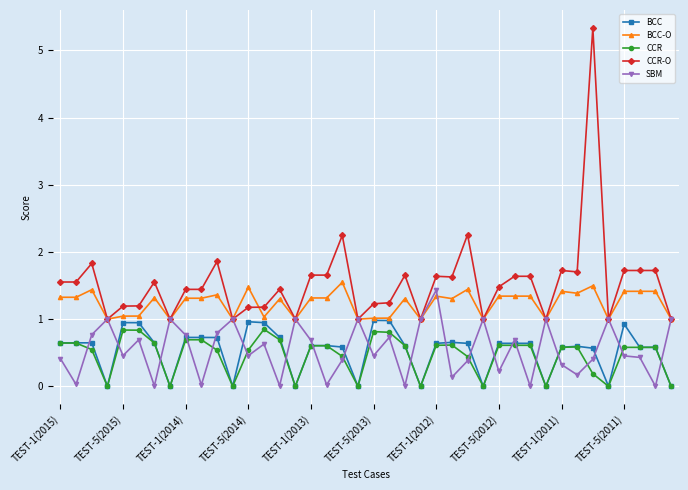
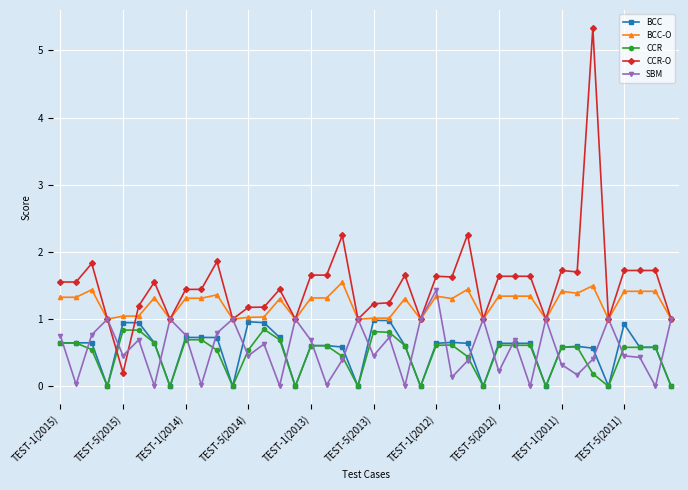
  {
    "BCC": {
      "TEST-5(2015)": 0.9,
      "TEST-5(2014)": 1.0,
      "TEST-5(2011)": 0.9
    },
    "BCC-O": {
      "TEST-1(2015)": 1.3,
      "TEST-5(2015)": 1.0,
      "TEST-1(2014)": 1.3,
-     "TEST-5(2014)": 1.5,
+     "TEST-5(2014)": 1.0,
      "TEST-1(2013)": 1.3,
      "TEST-1(2012)": 1.3,
      "TEST-5(2012)": 1.3,
      "TEST-1(2011)": 1.4,
      "TEST-5(2011)": 1.4
    },
    "CCR": {
      "TEST-5(2015)": 0.8,
      "TEST-5(2014)": 0.5,
      "TEST-5(2013)": 0.8,
      "TEST-5(2011)": 0.6
    },
    "CCR-O": {
      "TEST-1(2015)": 1.6,
-     "TEST-5(2015)": 1.2,
+     "TEST-5(2015)": 0.2,
      "TEST-1(2014)": 1.4,
      "TEST-5(2014)": 1.2,
      "TEST-1(2013)": 1.7,
      "TEST-5(2013)": 1.2,
      "TEST-1(2012)": 1.6,
-     "TEST-5(2012)": 1.5,
+     "TEST-5(2012)": 1.6,
      "TEST-1(2011)": 1.7,
      "TEST-5(2011)": 1.7
    },
    "SBM": {
-     "TEST-1(2015)": 0.4,
+     "TEST-1(2015)": 0.8,
      "TEST-5(2015)": 0.5,
      "TEST-5(2014)": 0.5,
      "TEST-1(2013)": 0.7,
      "TEST-5(2013)": 0.5,
      "TEST-1(2012)": 1.4,
      "TEST-5(2012)": 0.2,
      "TEST-1(2011)": 0.3,
      "TEST-5(2011)": 0.5
    }
  }
